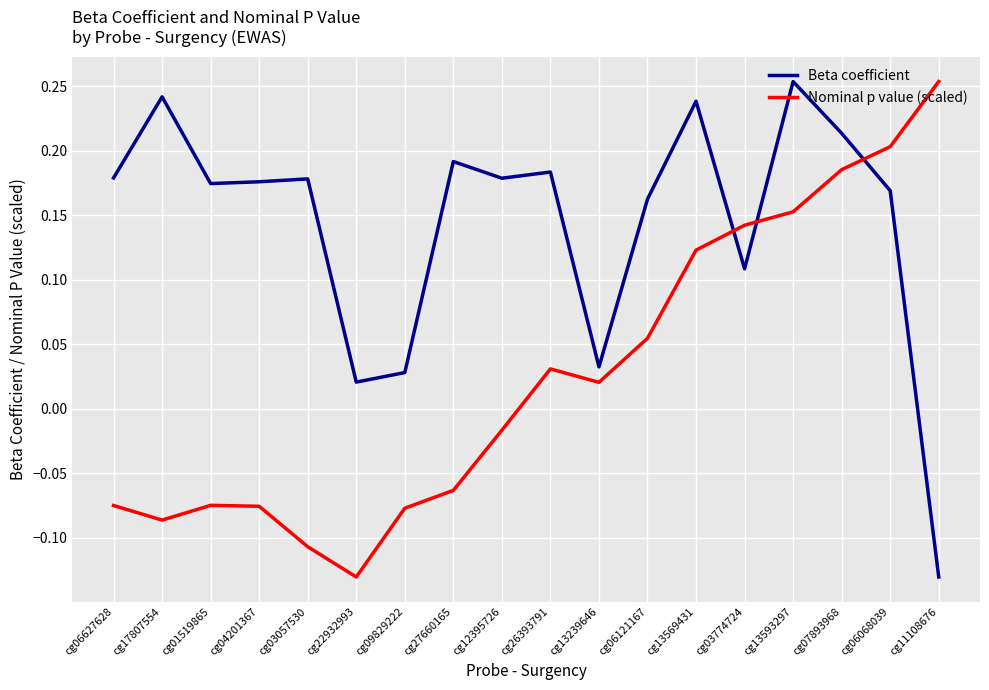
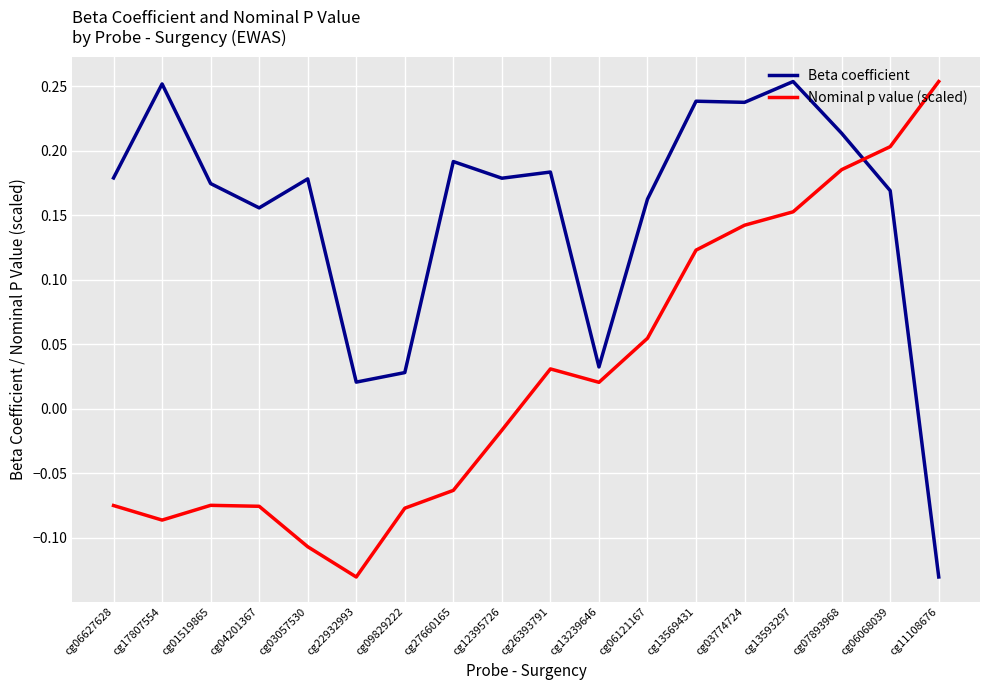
  {
    "Beta coefficient": {
      "cg06627628": 0.179,
-     "cg17807554": 0.242,
+     "cg17807554": 0.252,
      "cg01519865": 0.174,
-     "cg04201367": 0.176,
+     "cg04201367": 0.156,
      "cg03057530": 0.178,
      "cg22932993": 0.021,
      "cg09829222": 0.028,
      "cg27660165": 0.192,
      "cg12395726": 0.179,
      "cg26393791": 0.183,
      "cg13239646": 0.032,
      "cg06121167": 0.162,
      "cg13569431": 0.238,
-     "cg03774724": 0.108,
+     "cg03774724": 0.237,
      "cg13593297": 0.254,
      "cg07893968": 0.213,
      "cg06068039": 0.169,
      "cg11108676": -0.130
    },
    "Nominal p value (scaled)": {
      "cg06627628": -0.075,
      "cg17807554": -0.086,
      "cg01519865": -0.075,
      "cg04201367": -0.076,
      "cg03057530": -0.107,
      "cg22932993": -0.130,
      "cg09829222": -0.077,
      "cg27660165": -0.063,
      "cg12395726": -0.017,
      "cg26393791": 0.031,
      "cg13239646": 0.020,
      "cg06121167": 0.055,
      "cg13569431": 0.123,
      "cg03774724": 0.142,
      "cg13593297": 0.153,
      "cg07893968": 0.185,
      "cg06068039": 0.203,
      "cg11108676": 0.254
    }
  }
